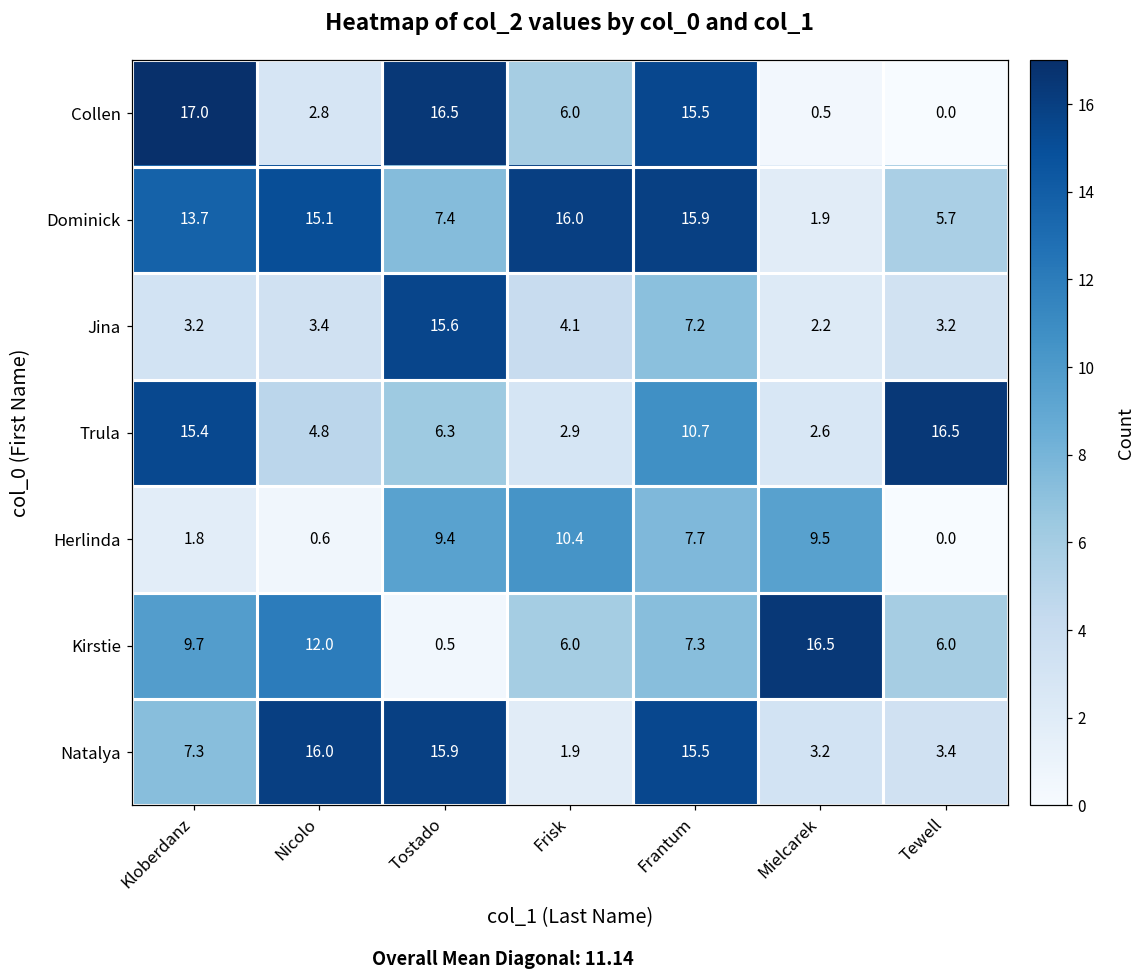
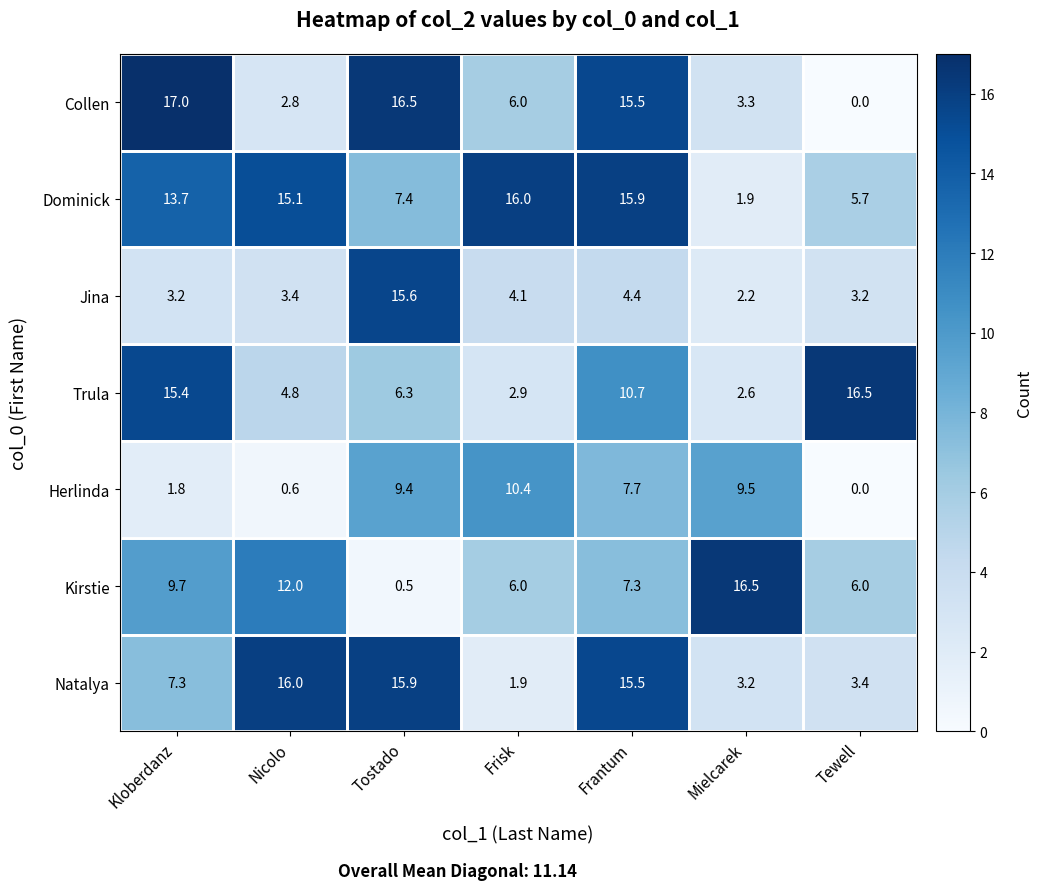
  {
    "Collen": {
      "Kloberdanz": 17.0,
      "Nicolo": 2.8,
      "Tostado": 16.5,
      "Frisk": 6.0,
      "Frantum": 15.5,
-     "Mielcarek": 0.5,
+     "Mielcarek": 3.3,
      "Tewell": 0.0
    },
    "Dominick": {
      "Kloberdanz": 13.7,
      "Nicolo": 15.1,
      "Tostado": 7.4,
      "Frisk": 16.0,
      "Frantum": 15.9,
      "Mielcarek": 1.9,
      "Tewell": 5.7
    },
    "Jina": {
      "Kloberdanz": 3.2,
      "Nicolo": 3.4,
      "Tostado": 15.6,
      "Frisk": 4.1,
-     "Frantum": 7.2,
+     "Frantum": 4.4,
      "Mielcarek": 2.2,
      "Tewell": 3.2
    },
    "Trula": {
      "Kloberdanz": 15.4,
      "Nicolo": 4.8,
      "Tostado": 6.3,
      "Frisk": 2.9,
      "Frantum": 10.7,
      "Mielcarek": 2.6,
      "Tewell": 16.5
    },
    "Herlinda": {
      "Kloberdanz": 1.8,
      "Nicolo": 0.6,
      "Tostado": 9.4,
      "Frisk": 10.4,
      "Frantum": 7.7,
      "Mielcarek": 9.5,
      "Tewell": 0.0
    },
    "Kirstie": {
      "Kloberdanz": 9.7,
      "Nicolo": 12.0,
      "Tostado": 0.5,
      "Frisk": 6.0,
      "Frantum": 7.3,
      "Mielcarek": 16.5,
      "Tewell": 6.0
    },
    "Natalya": {
      "Kloberdanz": 7.3,
      "Nicolo": 16.0,
      "Tostado": 15.9,
      "Frisk": 1.9,
      "Frantum": 15.5,
      "Mielcarek": 3.2,
      "Tewell": 3.4
    }
  }
